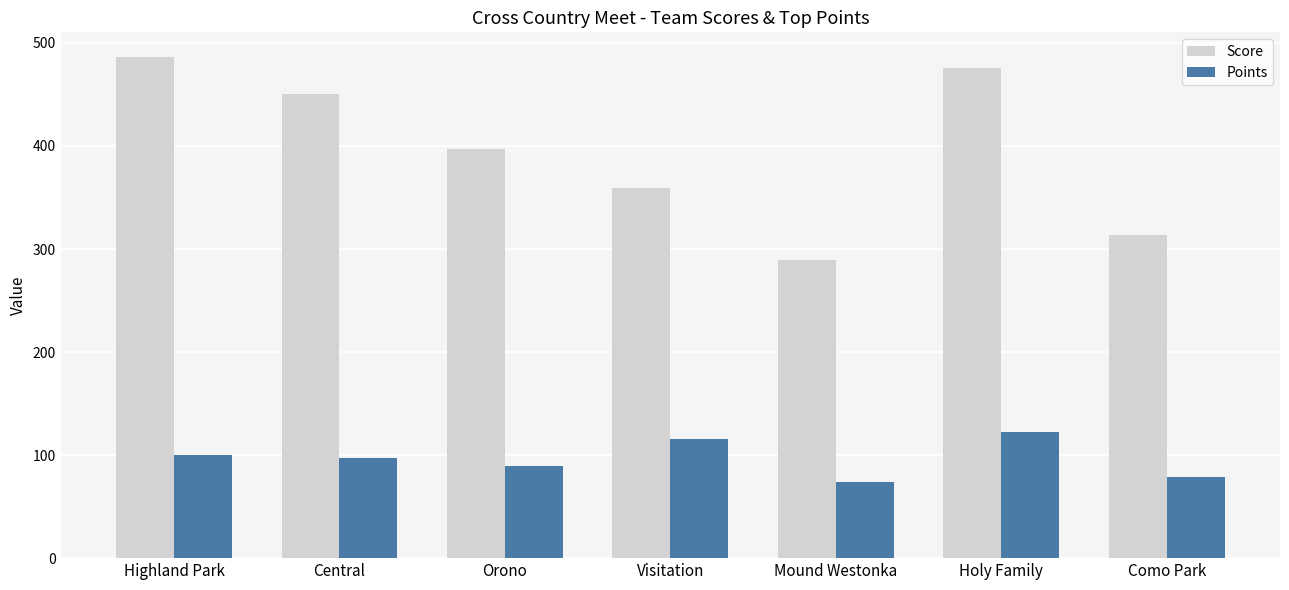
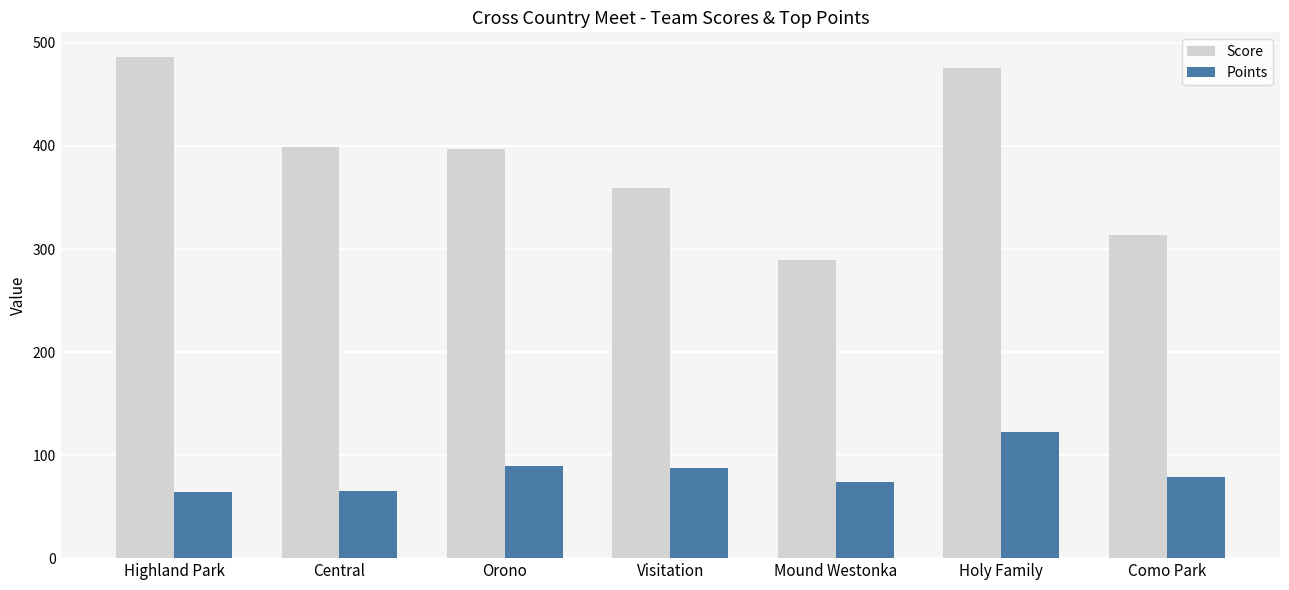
  {
    "Score": {
      "Highland Park": 486,
-     "Central": 450,
+     "Central": 399,
      "Orono": 398,
      "Visitation": 359,
      "Mound Westonka": 289,
      "Holy Family": 476,
      "Como Park": 314
    },
    "Points": {
-     "Highland Park": 100,
-     "Central": 97,
+     "Highland Park": 64,
+     "Central": 65,
      "Orono": 89,
-     "Visitation": 116,
+     "Visitation": 87,
      "Mound Westonka": 74,
      "Holy Family": 122,
      "Como Park": 79
    }
  }
